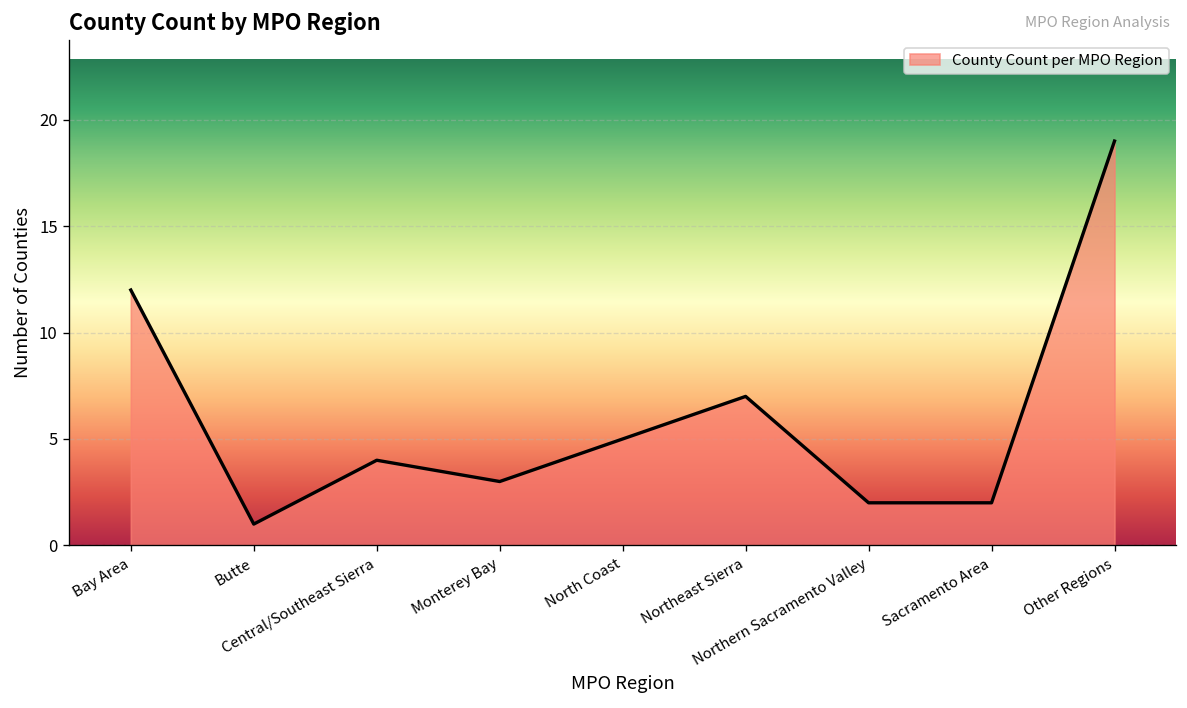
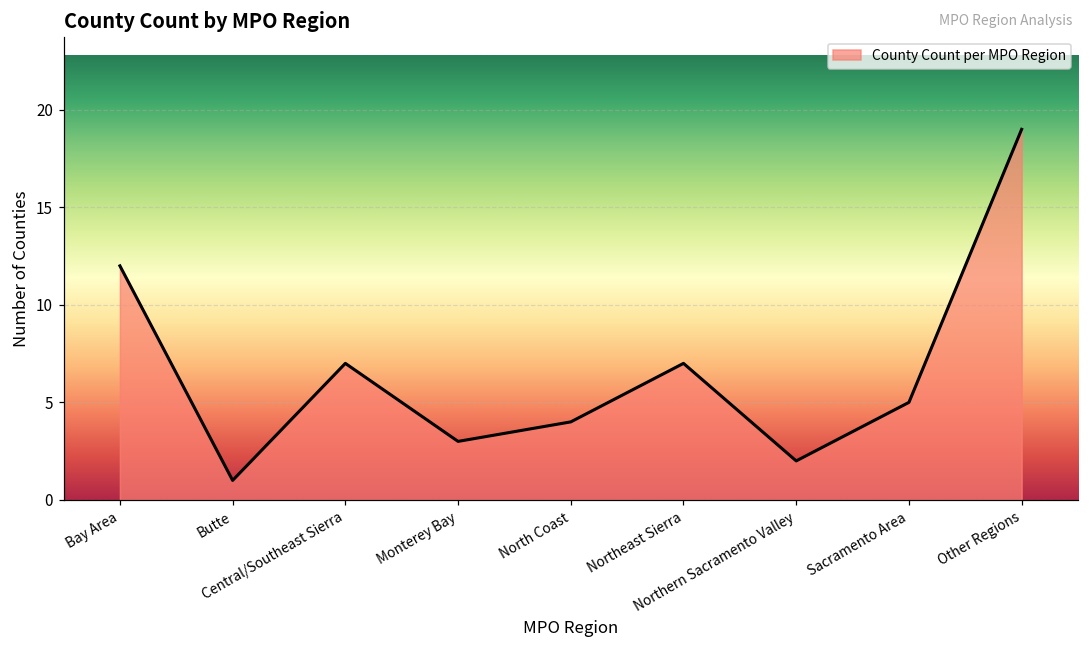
  {
    "Bay Area": 12,
    "Butte": 1,
-   "Central/Southeast Sierra": 4,
+   "Central/Southeast Sierra": 7,
    "Monterey Bay": 3,
-   "North Coast": 5,
+   "North Coast": 4,
    "Northeast Sierra": 7,
    "Northern Sacramento Valley": 2,
-   "Sacramento Area": 2,
+   "Sacramento Area": 5,
    "Other Regions": 19
  }
